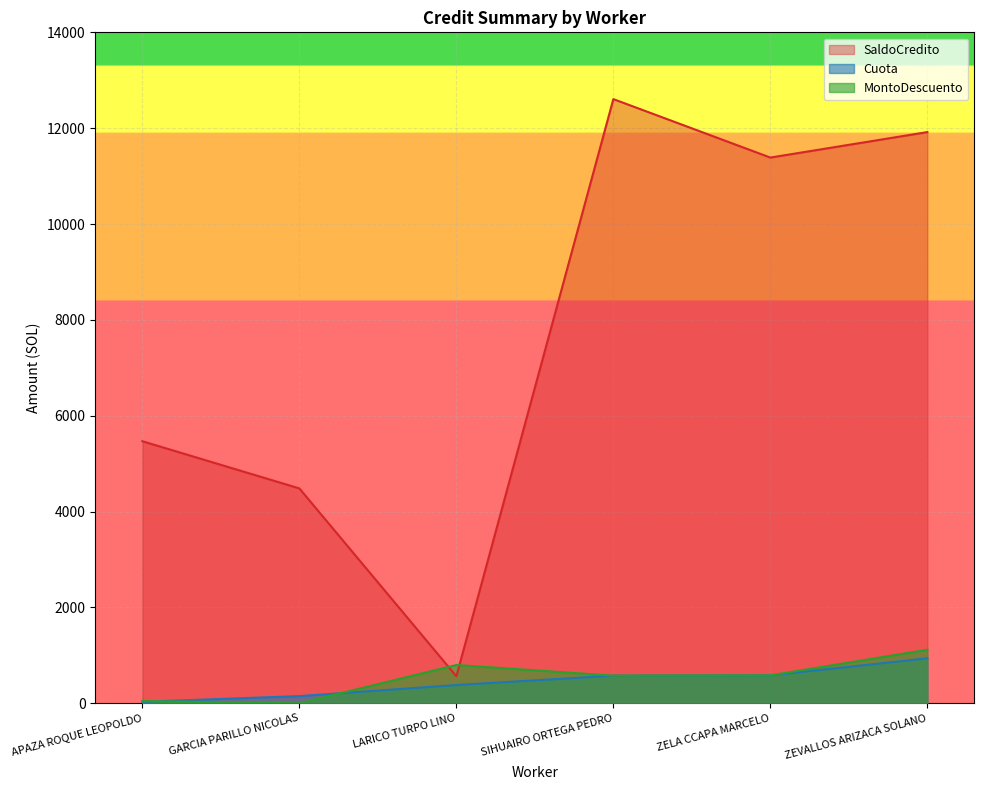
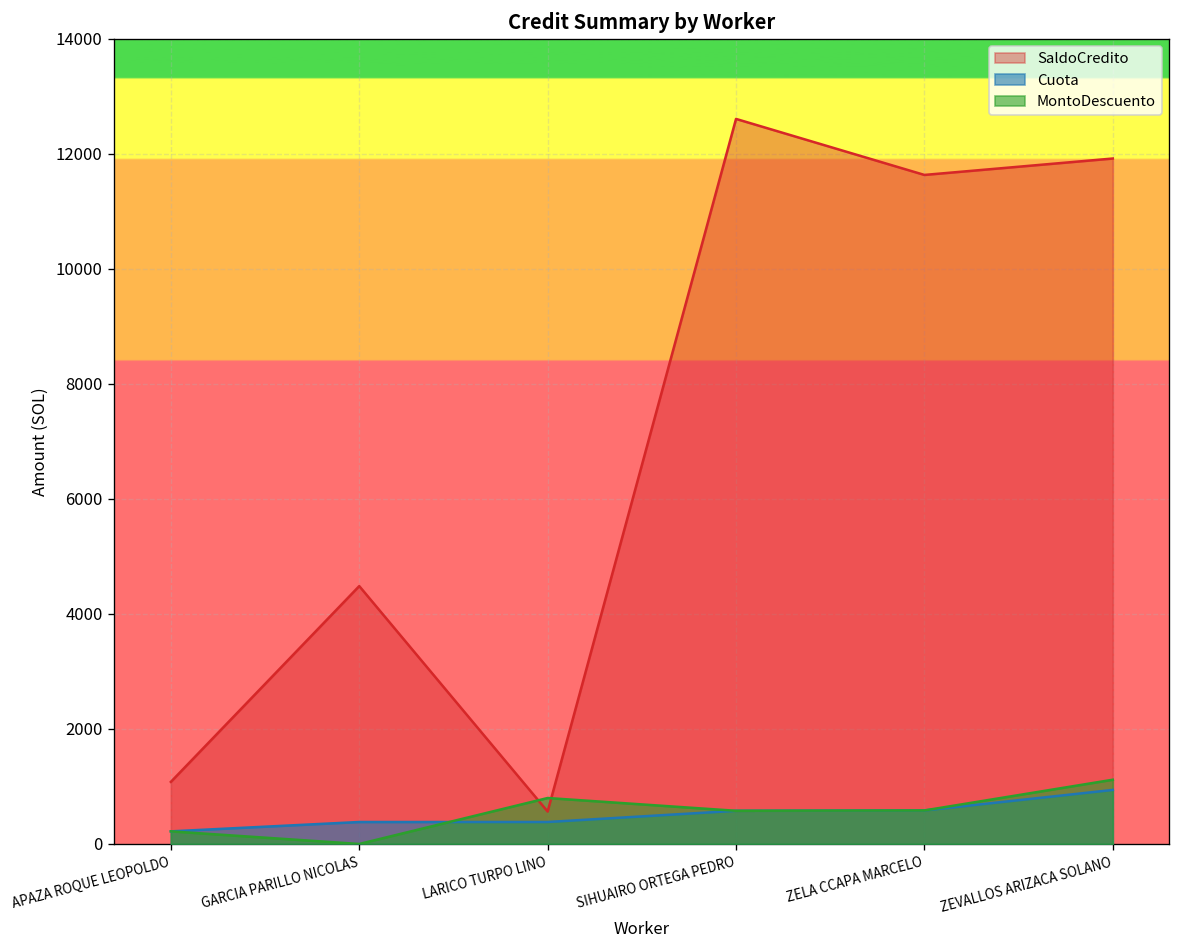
  {
    "SaldoCredito": {
-     "APAZA ROQUE LEOPOLDO": 5500,
+     "APAZA ROQUE LEOPOLDO": 1100,
      "GARCIA PARILLO NICOLAS": 4500,
      "LARICO TURPO LINO": 600,
      "SIHUAIRO ORTEGA PEDRO": 12600,
-     "ZELA CCAPA MARCELO": 11400,
+     "ZELA CCAPA MARCELO": 11600,
      "ZEVALLOS ARIZACA SOLANO": 11900
    },
    "Cuota": {
-     "APAZA ROQUE LEOPOLDO": 0,
-     "GARCIA PARILLO NICOLAS": 200,
+     "APAZA ROQUE LEOPOLDO": 200,
+     "GARCIA PARILLO NICOLAS": 400,
      "LARICO TURPO LINO": 400,
      "ZEVALLOS ARIZACA SOLANO": 900
    },
    "MontoDescuento": {
-     "APAZA ROQUE LEOPOLDO": 0,
+     "APAZA ROQUE LEOPOLDO": 200,
      "GARCIA PARILLO NICOLAS": 0,
      "LARICO TURPO LINO": 800,
      "ZEVALLOS ARIZACA SOLANO": 1100
    }
  }
